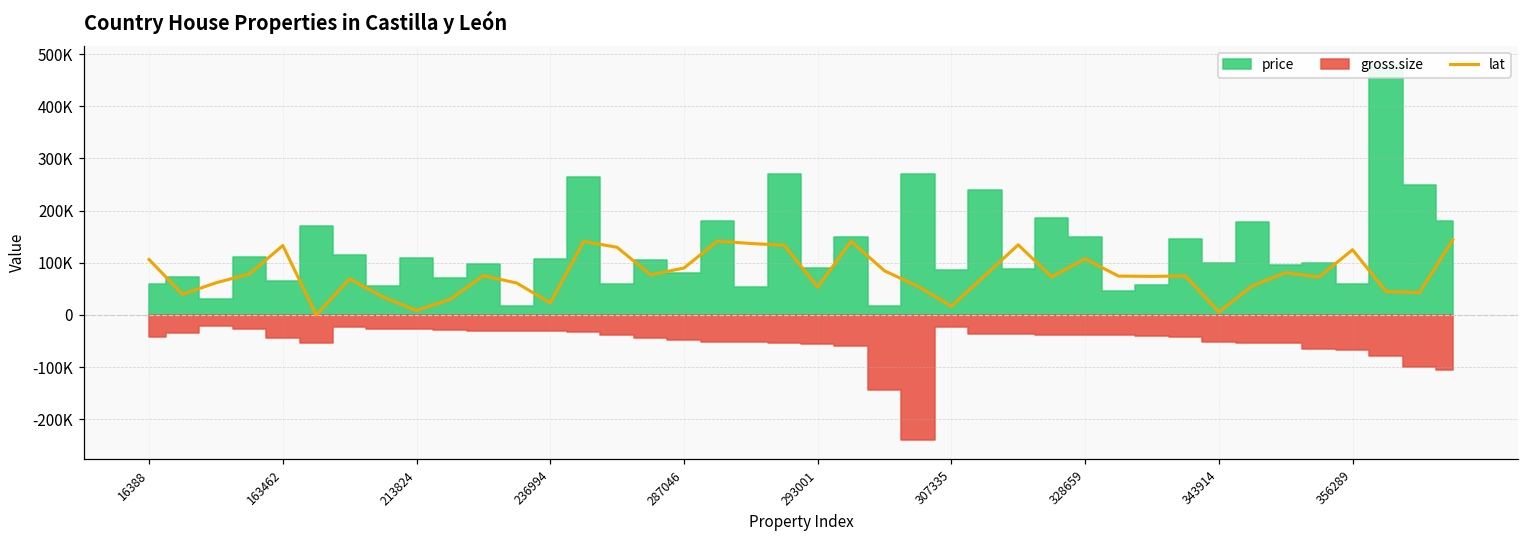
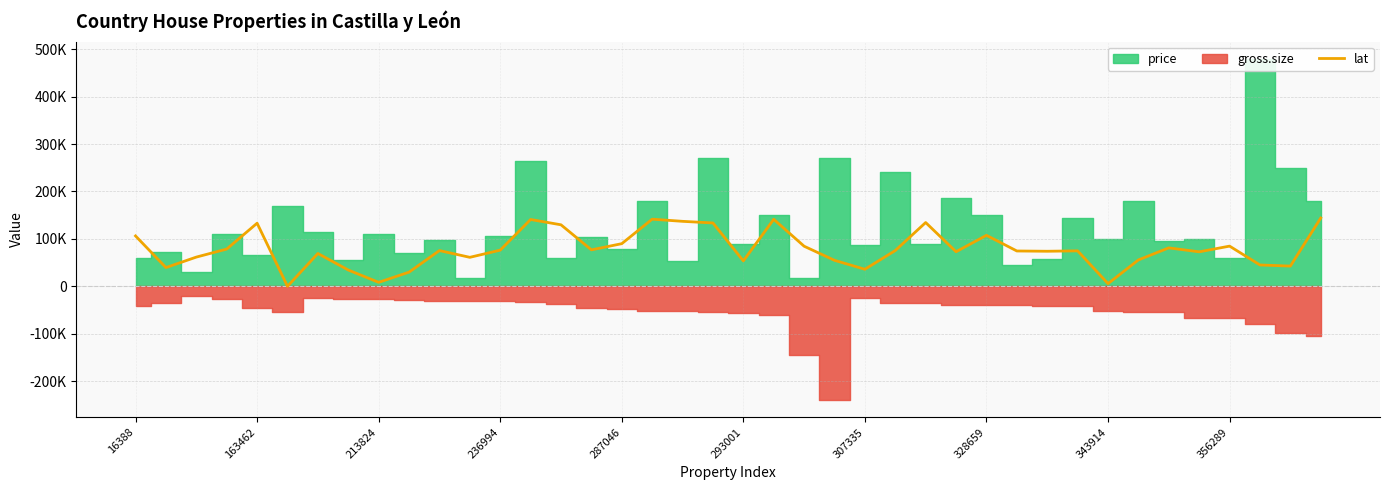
  {
    "lat": {
      "16388": 110000,
      "163462": 130000,
      "213824": 10000,
-     "236994": 20000,
+     "236994": 80000,
      "287046": 90000,
      "293001": 50000,
-     "307335": 20000,
+     "307335": 40000,
      "328659": 110000,
      "343914": 10000,
-     "356289": 120000
+     "356289": 80000
    }
  }
